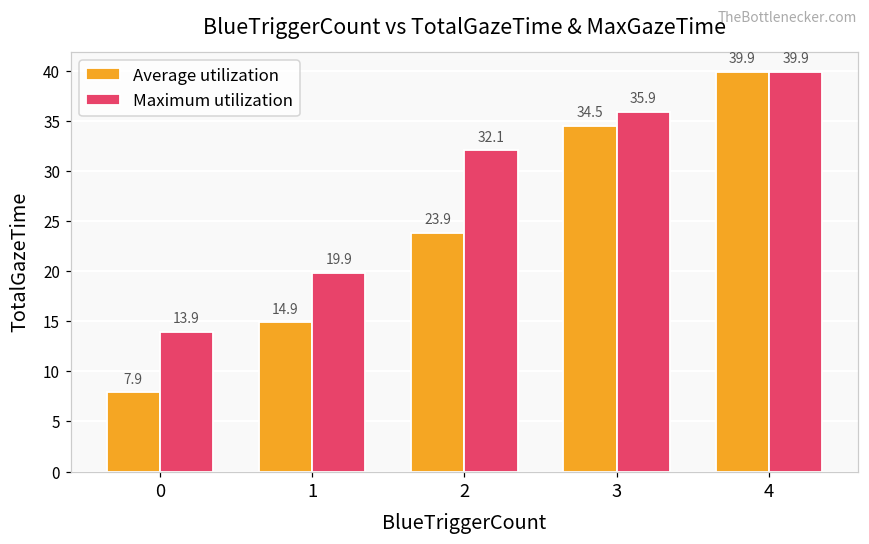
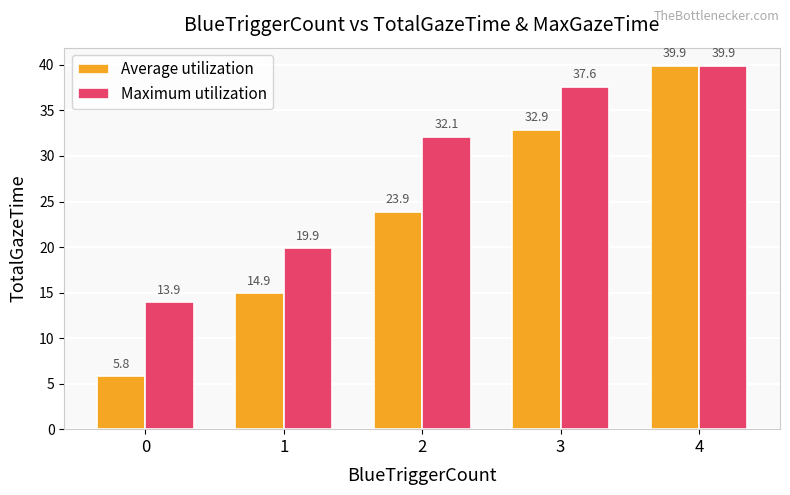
  {
    "Average utilization": {
-     "0": 7.9,
+     "0": 5.8,
      "1": 14.9,
      "2": 23.9,
-     "3": 34.5,
+     "3": 32.9,
      "4": 39.9
    },
    "Maximum utilization": {
      "0": 13.9,
      "1": 19.9,
      "2": 32.1,
-     "3": 35.9,
+     "3": 37.6,
      "4": 39.9
    }
  }
